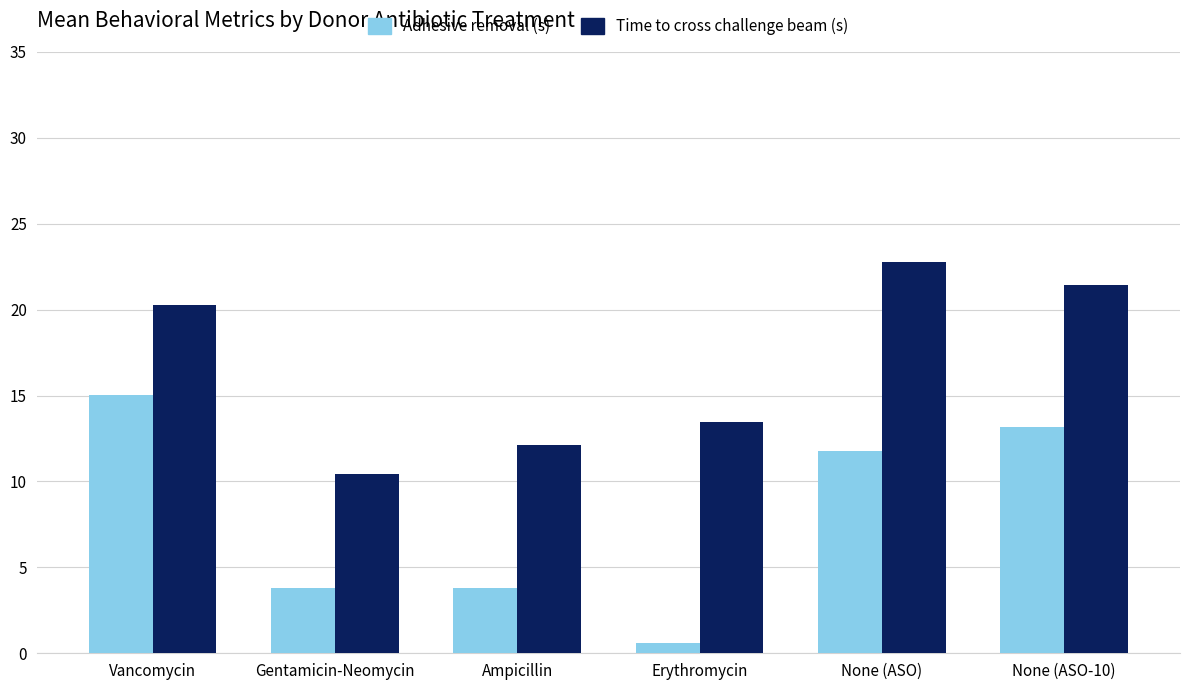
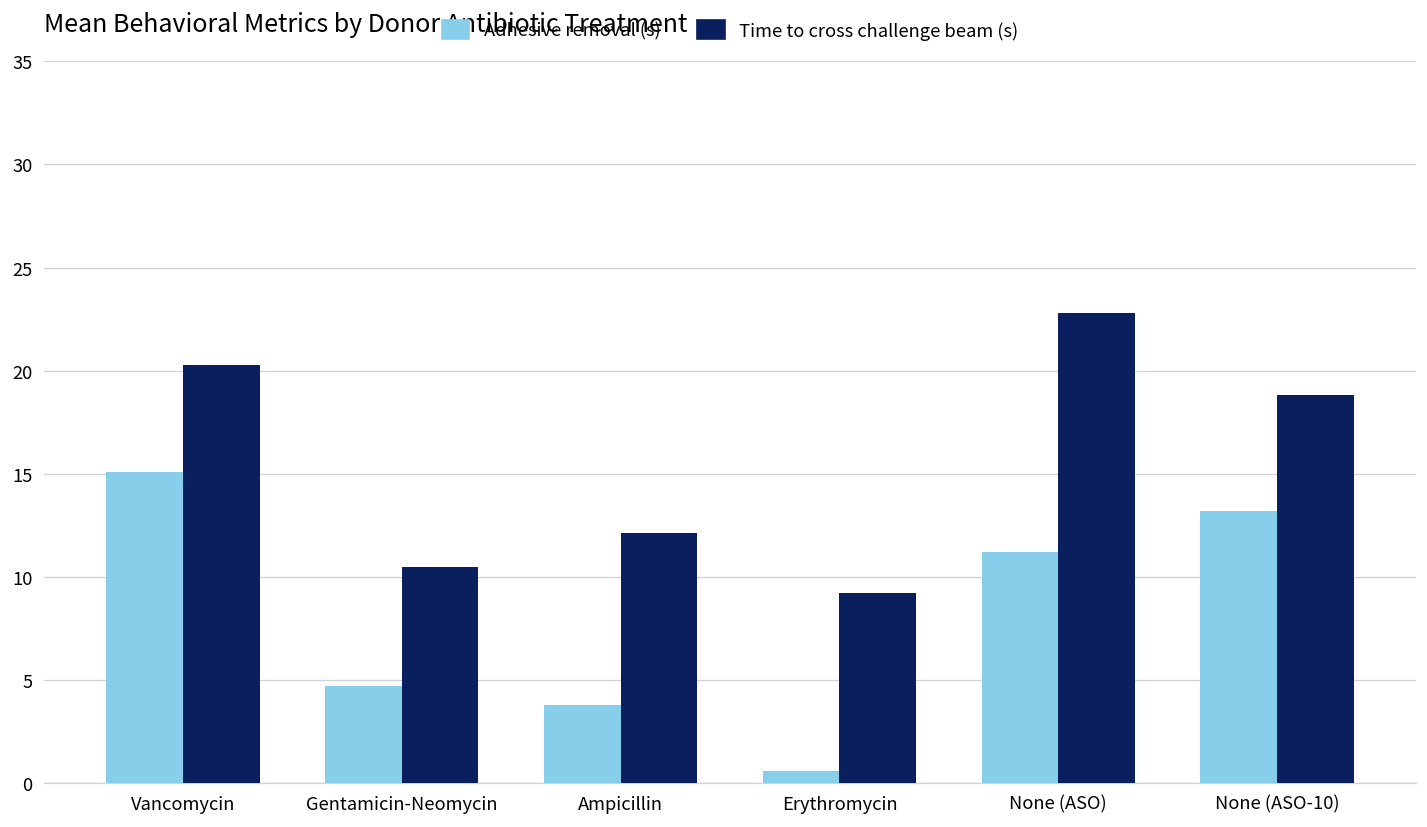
  {
    "Adhesive removal (s)": {
      "Vancomycin": 15.1,
-     "Gentamicin-Neomycin": 3.8,
+     "Gentamicin-Neomycin": 4.7,
      "Ampicillin": 3.8,
      "Erythromycin": 0.6,
-     "None (ASO)": 11.8,
+     "None (ASO)": 11.2,
      "None (ASO-10)": 13.2
    },
    "Time to cross challenge beam (s)": {
      "Vancomycin": 20.3,
      "Gentamicin-Neomycin": 10.5,
      "Ampicillin": 12.1,
-     "Erythromycin": 13.5,
+     "Erythromycin": 9.2,
      "None (ASO)": 22.8,
-     "None (ASO-10)": 21.4
+     "None (ASO-10)": 18.8
    }
  }
